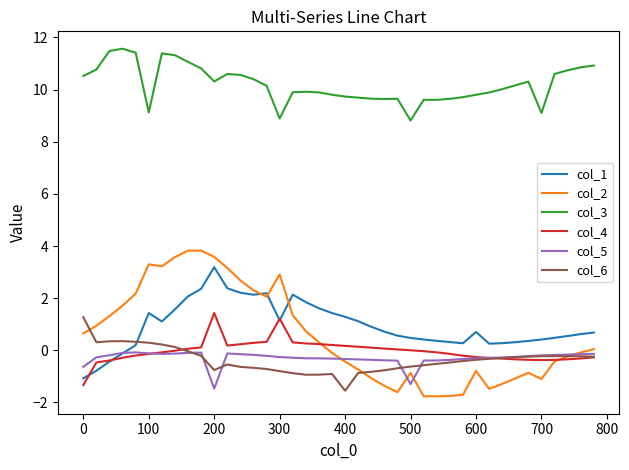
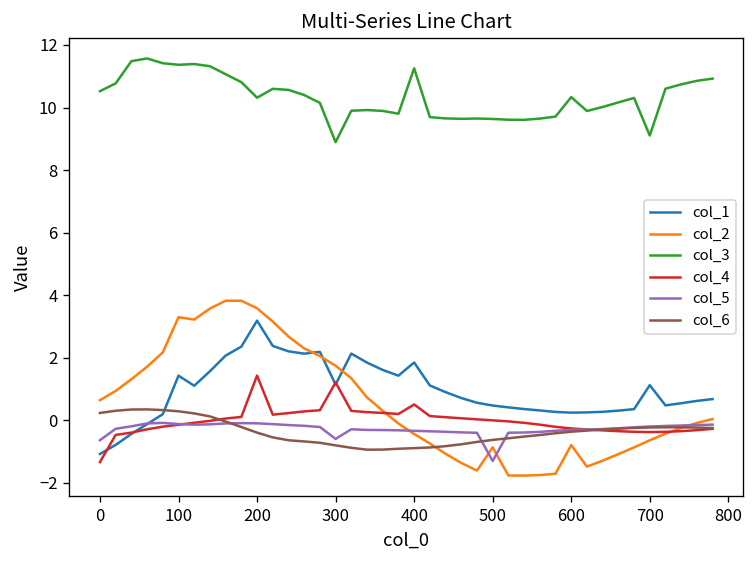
  {
    "col_1": {
      "0": -1.1,
      "100": 1.4,
      "200": 3.2,
-     "400": 1.3,
+     "400": 1.8,
      "500": 0.5,
-     "600": 0.7,
-     "700": 0.4
+     "600": 0.2,
+     "700": 1.1
    },
    "col_2": {
      "0": 0.6,
      "100": 3.3,
      "200": 3.6,
-     "300": 2.9,
+     "300": 1.7,
      "400": -0.4,
      "500": -0.9,
      "600": -0.8,
-     "700": -1.1
+     "700": -0.6
    },
    "col_3": {
      "0": 10.5,
-     "100": 9.1,
+     "100": 11.4,
      "200": 10.3,
      "300": 8.9,
-     "400": 9.7,
-     "500": 8.8,
-     "600": 9.8,
+     "400": 11.3,
+     "500": 9.6,
+     "600": 10.3,
      "700": 9.1
    },
    "col_4": {
      "0": -1.3,
      "200": 1.4,
-     "400": 0.2,
+     "400": 0.5,
      "500": 0.0,
      "700": -0.4
    },
    "col_5": {
      "0": -0.6,
-     "200": -1.5,
-     "300": -0.3,
+     "200": -0.1,
+     "300": -0.6,
      "400": -0.3,
      "500": -1.3
    },
    "col_6": {
-     "0": 1.3,
+     "0": 0.2,
      "100": 0.3,
-     "200": -0.8,
+     "200": -0.4,
      "300": -0.8,
-     "400": -1.6,
+     "400": -0.9,
      "500": -0.6
    }
  }
